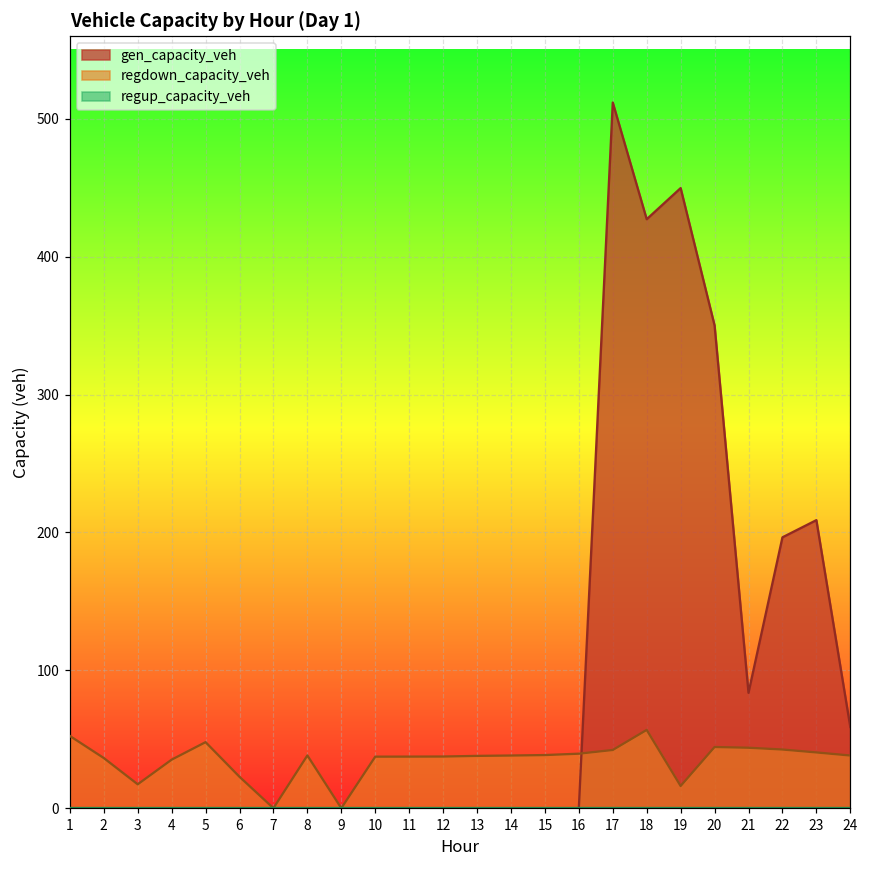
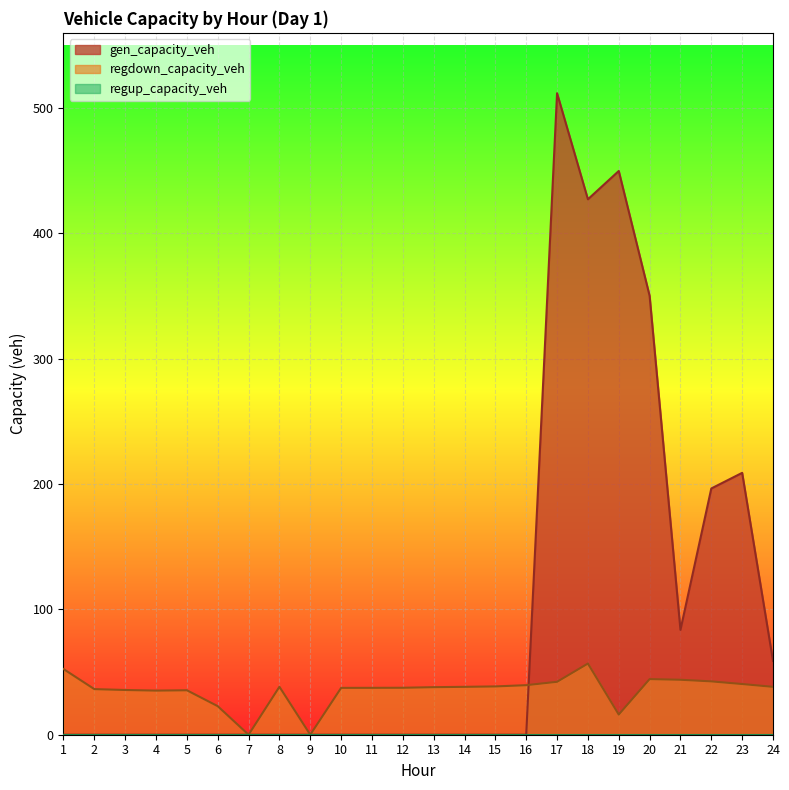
  {
    "gen_capacity_veh": {
      "17": 512,
      "18": 427,
      "19": 450,
      "20": 350,
      "21": 84,
      "22": 196,
      "23": 209,
      "24": 59
    },
    "regdown_capacity_veh": {
      "1": 52,
      "2": 36,
-     "3": 17,
+     "3": 36,
      "4": 35,
-     "5": 48,
+     "5": 35,
      "6": 23,
      "8": 38,
      "10": 37,
      "11": 37,
      "12": 37,
      "13": 38,
      "14": 38,
      "15": 39,
      "16": 40,
      "17": 42,
      "18": 57,
      "19": 16,
      "20": 44,
      "21": 44,
      "22": 43,
      "23": 40,
      "24": 38
    },
    "regup_capacity_veh": {
      "17": 0,
      "18": 0,
      "19": 0,
      "20": 0,
      "21": 0,
      "22": 0,
      "23": 0,
      "24": 0
    }
  }
